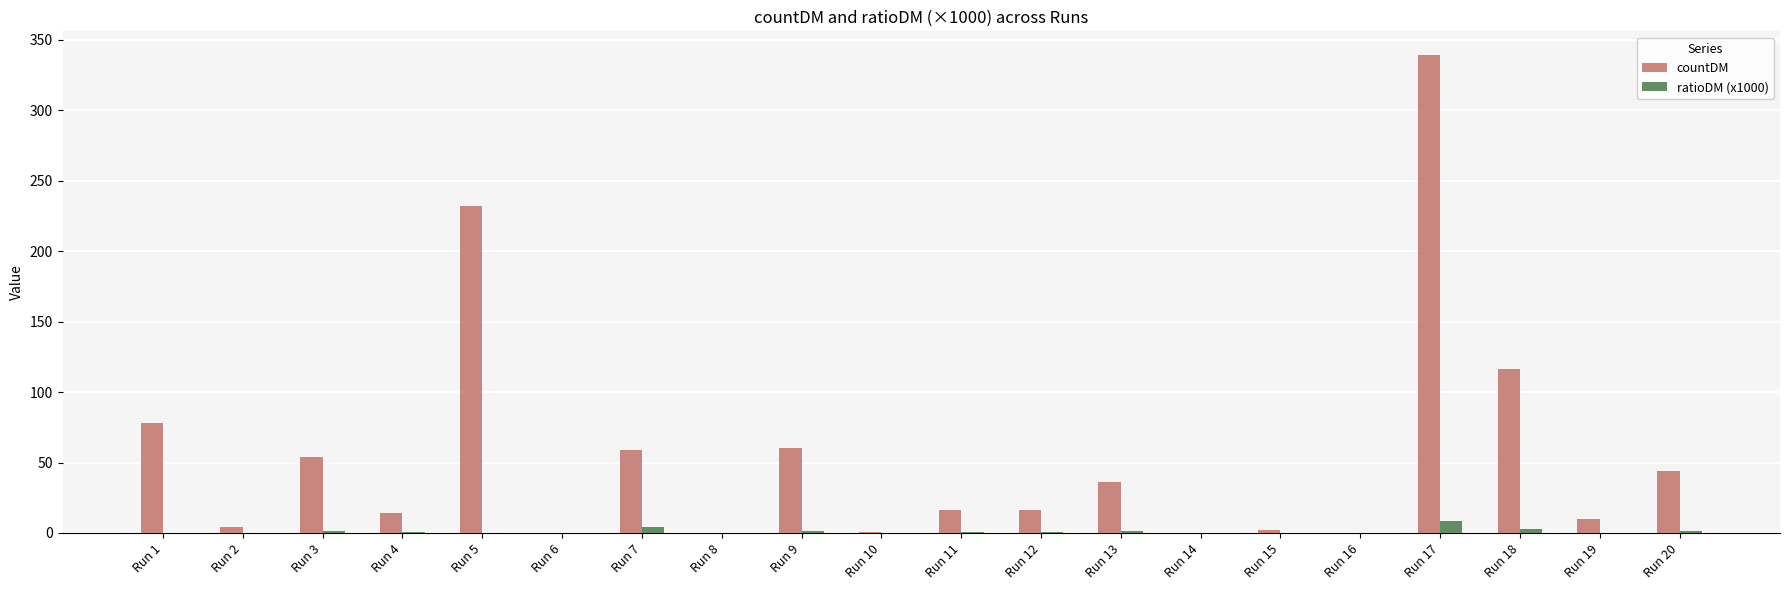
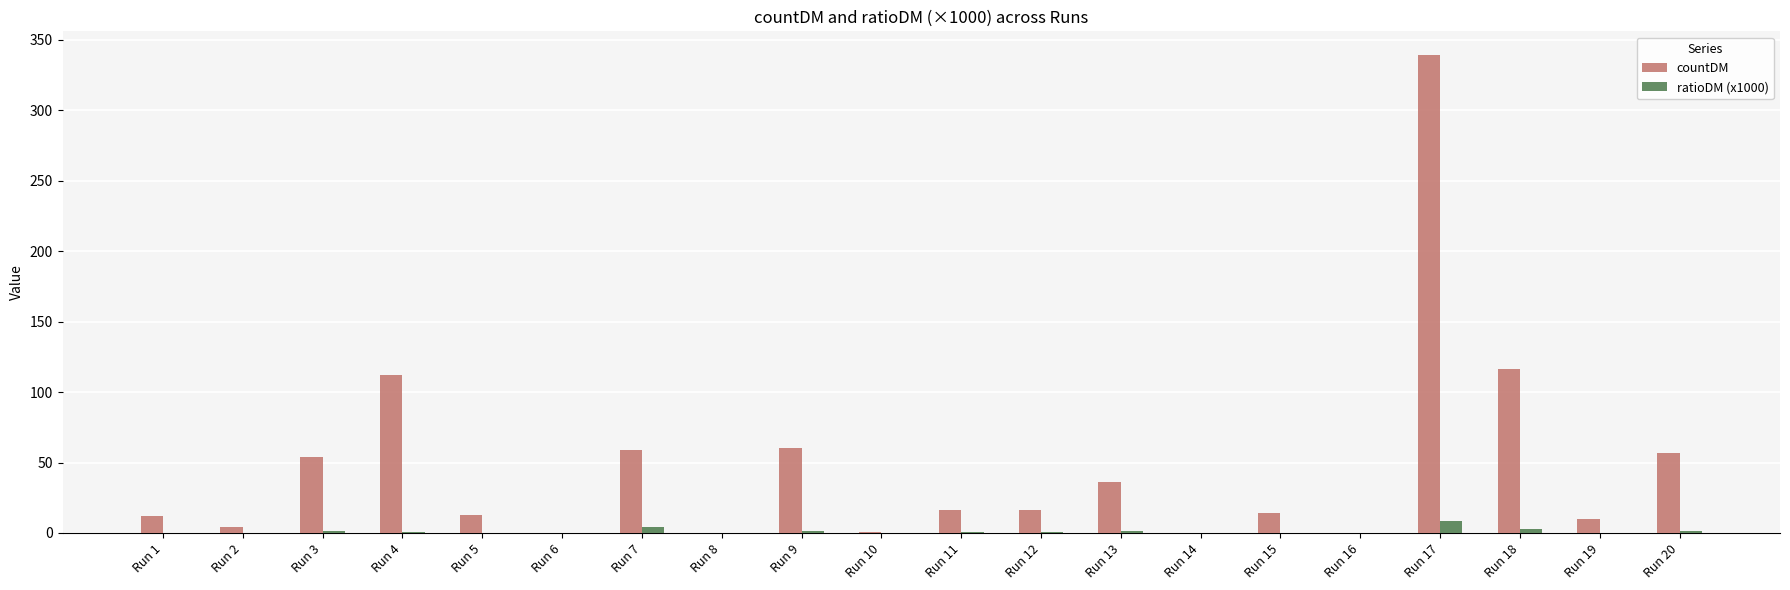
  {
    "countDM": {
-     "Run 1": 78,
+     "Run 1": 12,
      "Run 2": 4,
      "Run 3": 54,
-     "Run 4": 14,
-     "Run 5": 232,
+     "Run 4": 112,
+     "Run 5": 13,
      "Run 6": 0,
      "Run 7": 59,
      "Run 8": 0,
      "Run 9": 60,
      "Run 11": 16,
      "Run 12": 16,
      "Run 13": 36,
      "Run 14": 0,
-     "Run 15": 2,
+     "Run 15": 14,
      "Run 16": 0,
      "Run 17": 339,
      "Run 18": 116,
      "Run 19": 10,
-     "Run 20": 44
+     "Run 20": 57
    },
    "ratioDM (x1000)": {
      "Run 6": 0,
      "Run 7": 4,
      "Run 8": 0,
      "Run 14": 0,
      "Run 16": 0,
      "Run 17": 8,
      "Run 18": 3
    }
  }
